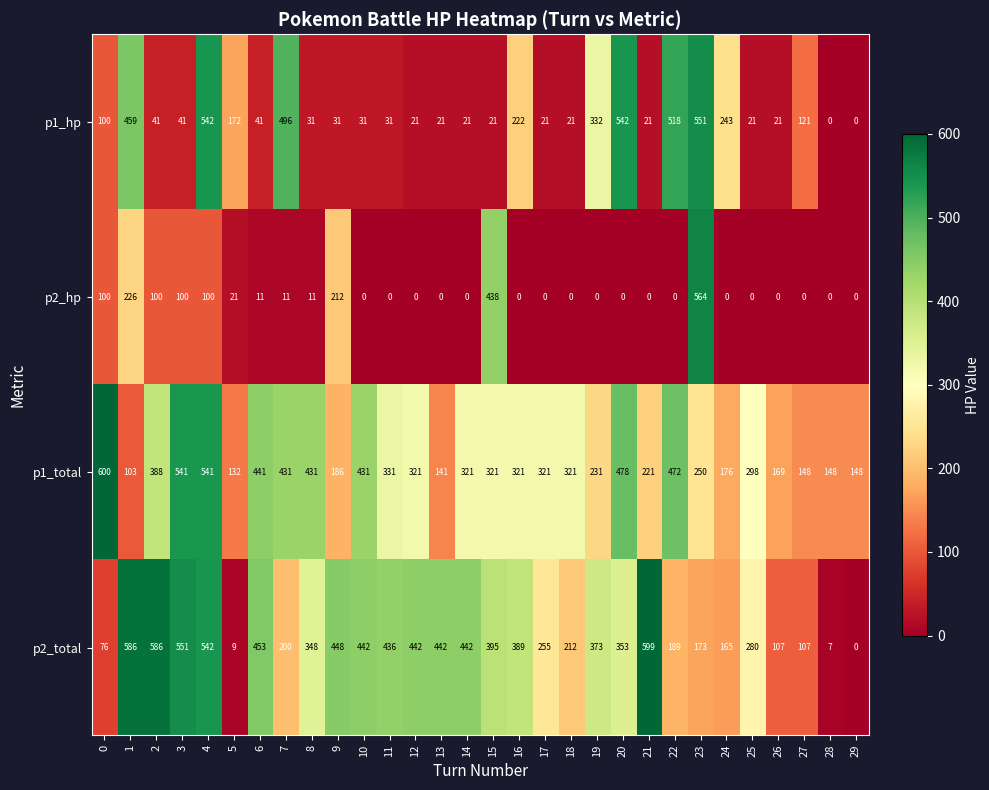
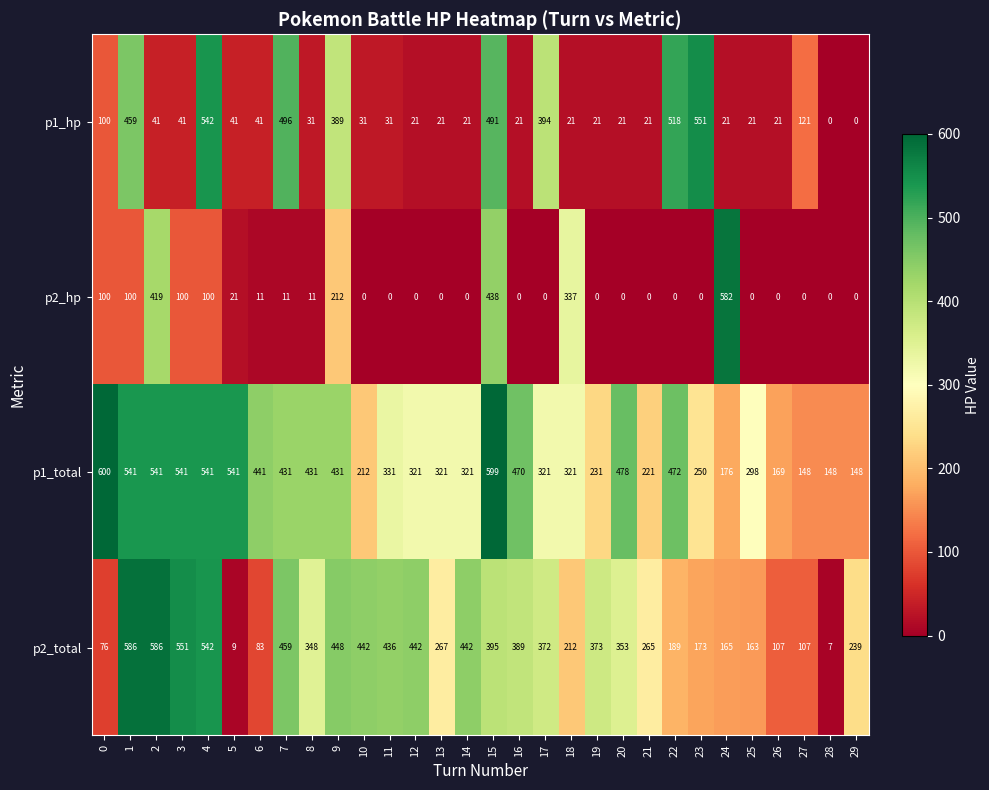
  {
    "p1_hp": {
      "0": 100,
      "1": 459,
      "2": 41,
      "3": 41,
      "4": 542,
-     "5": 172,
+     "5": 41,
      "6": 41,
      "7": 496,
      "8": 31,
-     "9": 31,
+     "9": 389,
      "10": 31,
      "11": 31,
      "12": 21,
      "13": 21,
      "14": 21,
-     "15": 21,
-     "16": 222,
-     "17": 21,
+     "15": 491,
+     "16": 21,
+     "17": 394,
      "18": 21,
-     "19": 332,
-     "20": 542,
+     "19": 21,
+     "20": 21,
      "21": 21,
      "22": 518,
      "23": 551,
-     "24": 243,
+     "24": 21,
      "25": 21,
      "26": 21,
      "27": 121,
      "28": 0,
      "29": 0
    },
    "p2_hp": {
      "0": 100,
-     "1": 226,
-     "2": 100,
+     "1": 100,
+     "2": 419,
      "3": 100,
      "4": 100,
      "5": 21,
      "6": 11,
      "7": 11,
      "8": 11,
      "9": 212,
      "10": 0,
      "11": 0,
      "12": 0,
      "13": 0,
      "14": 0,
      "15": 438,
      "16": 0,
      "17": 0,
-     "18": 0,
+     "18": 337,
      "19": 0,
      "20": 0,
      "21": 0,
      "22": 0,
-     "23": 564,
-     "24": 0,
+     "23": 0,
+     "24": 582,
      "25": 0,
      "26": 0,
      "27": 0,
      "28": 0,
      "29": 0
    },
    "p1_total": {
      "0": 600,
-     "1": 103,
-     "2": 388,
+     "1": 541,
+     "2": 541,
      "3": 541,
      "4": 541,
-     "5": 132,
+     "5": 541,
      "6": 441,
      "7": 431,
      "8": 431,
-     "9": 186,
-     "10": 431,
+     "9": 431,
+     "10": 212,
      "11": 331,
      "12": 321,
-     "13": 141,
+     "13": 321,
      "14": 321,
-     "15": 321,
-     "16": 321,
+     "15": 599,
+     "16": 470,
      "17": 321,
      "18": 321,
      "19": 231,
      "20": 478,
      "21": 221,
      "22": 472,
      "23": 250,
      "24": 176,
      "25": 298,
      "26": 169,
      "27": 148,
      "28": 148,
      "29": 148
    },
    "p2_total": {
      "0": 76,
      "1": 586,
      "2": 586,
      "3": 551,
      "4": 542,
      "5": 9,
-     "6": 453,
-     "7": 200,
+     "6": 83,
+     "7": 459,
      "8": 348,
      "9": 448,
      "10": 442,
      "11": 436,
      "12": 442,
-     "13": 442,
+     "13": 267,
      "14": 442,
      "15": 395,
      "16": 389,
-     "17": 255,
+     "17": 372,
      "18": 212,
      "19": 373,
      "20": 353,
-     "21": 599,
+     "21": 265,
      "22": 189,
      "23": 173,
      "24": 165,
-     "25": 280,
+     "25": 163,
      "26": 107,
      "27": 107,
      "28": 7,
-     "29": 0
+     "29": 239
    }
  }
